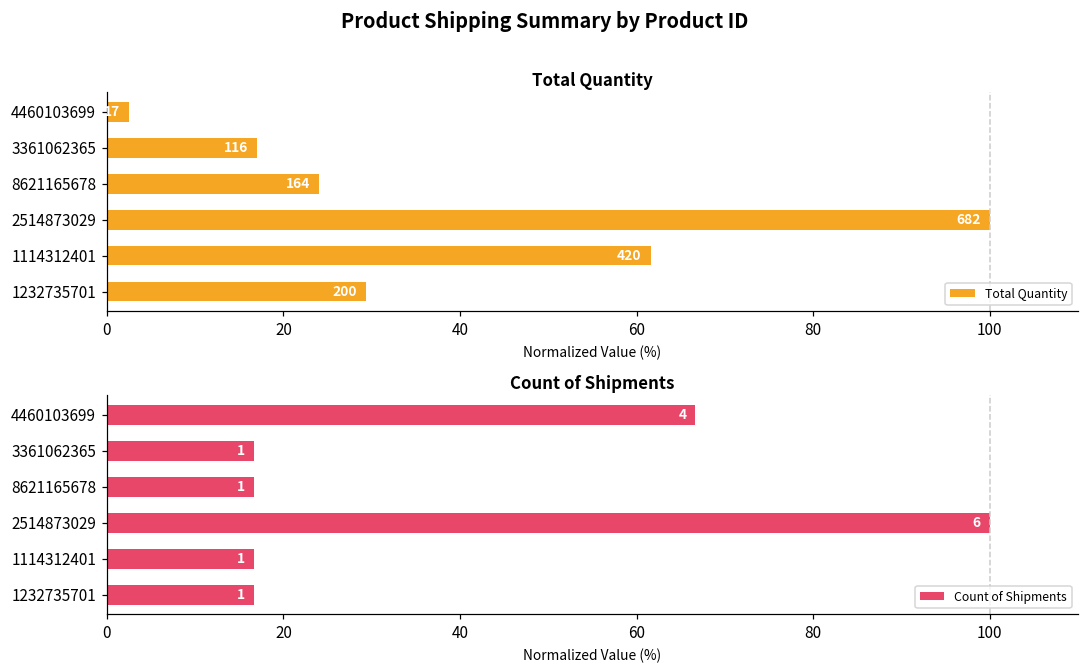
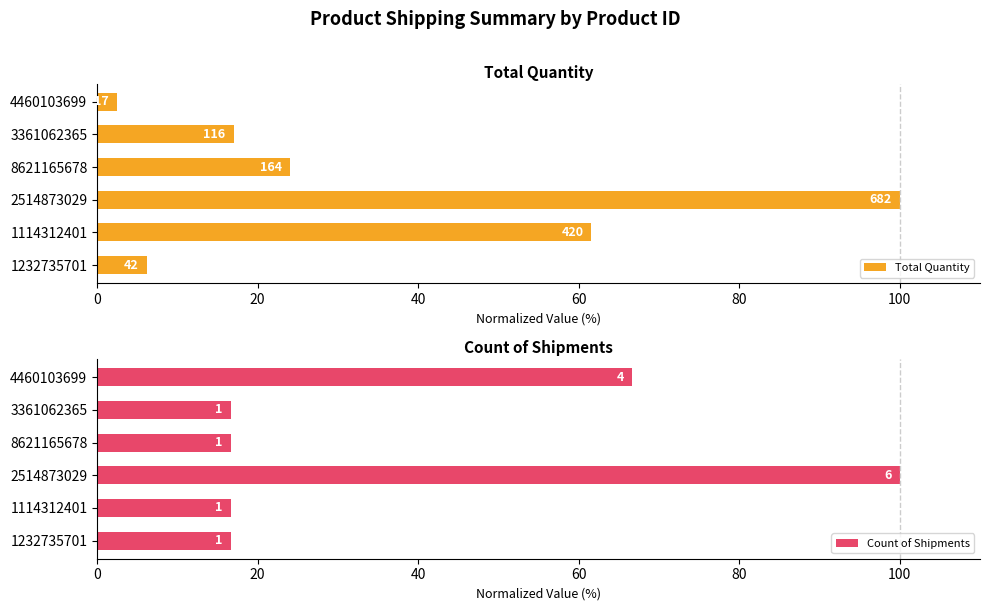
  {
    "Total Quantity": {
-     "1232735701": 200
+     "1232735701": 42
    }
  }
